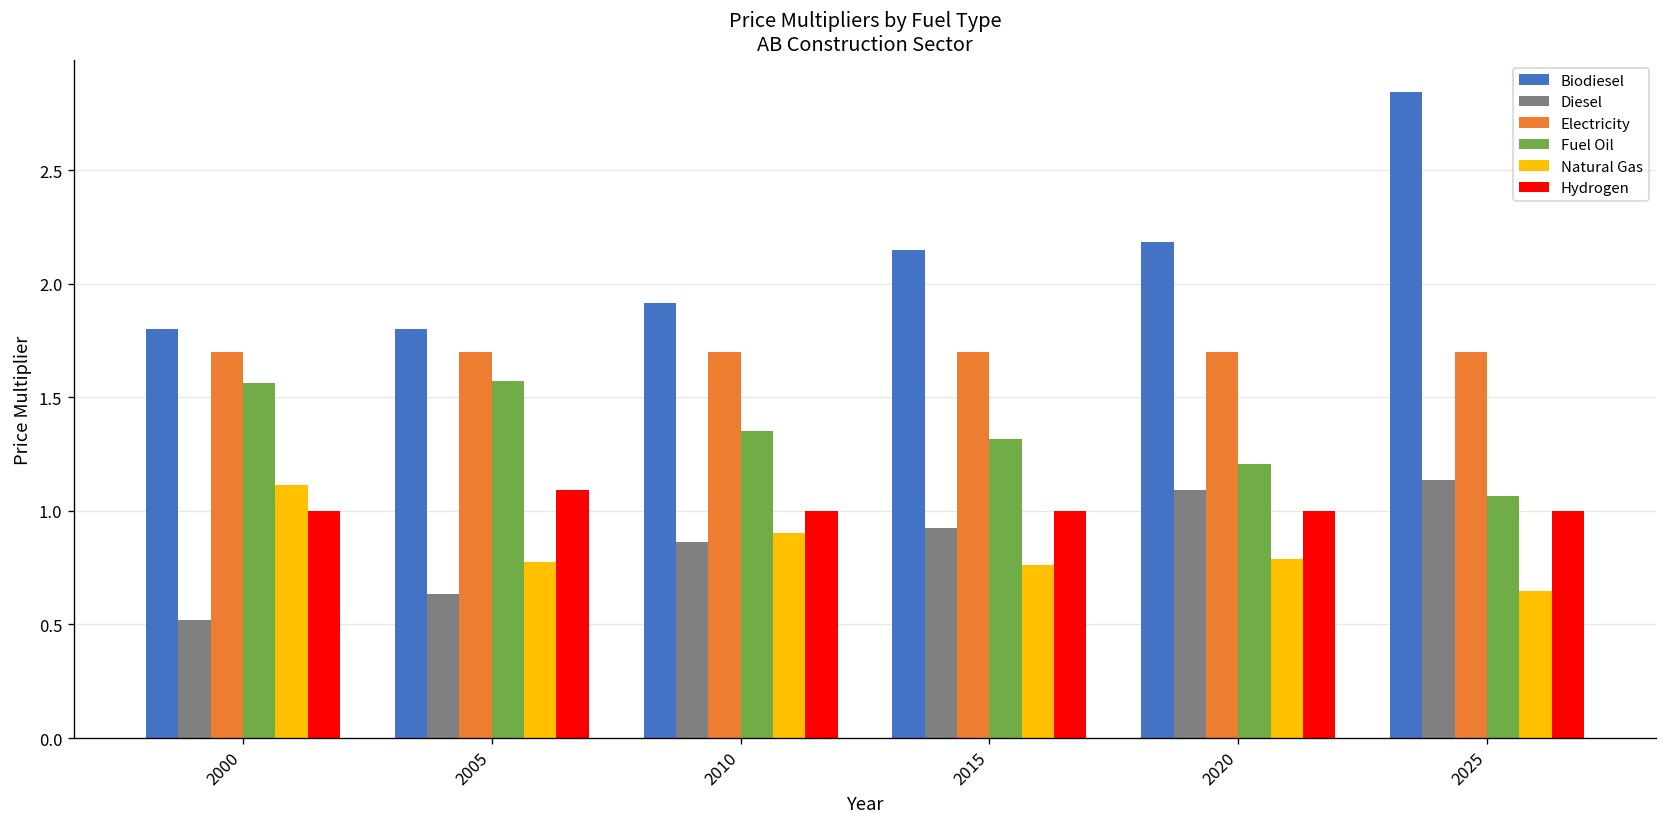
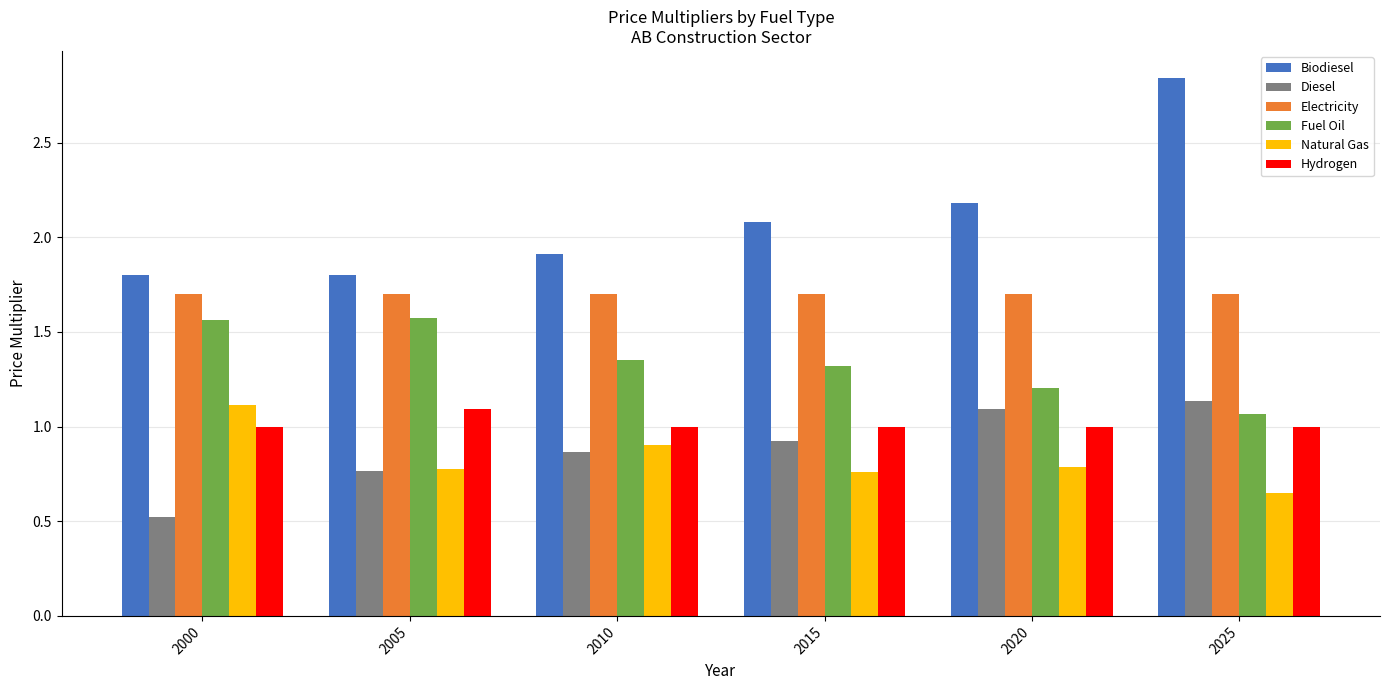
  {
    "Biodiesel": {
      "2000": 1.80,
      "2005": 1.80,
      "2010": 1.91,
-     "2015": 2.15,
+     "2015": 2.08,
      "2020": 2.18,
      "2025": 2.84
    },
    "Diesel": {
      "2000": 0.52,
-     "2005": 0.64,
+     "2005": 0.76,
      "2010": 0.87,
      "2015": 0.92,
      "2020": 1.09,
      "2025": 1.13
    },
    "Electricity": {
      "2000": 1.70,
      "2005": 1.70,
      "2010": 1.70,
      "2015": 1.70,
      "2020": 1.70,
      "2025": 1.70
    },
    "Fuel Oil": {
      "2000": 1.56,
      "2005": 1.57,
      "2010": 1.35,
      "2015": 1.32,
      "2020": 1.20,
      "2025": 1.07
    },
    "Natural Gas": {
      "2000": 1.11,
      "2005": 0.77,
      "2010": 0.90,
      "2015": 0.76,
      "2020": 0.79,
      "2025": 0.65
    },
    "Hydrogen": {
      "2000": 1.00,
      "2005": 1.09,
      "2010": 1.00,
      "2015": 1.00,
      "2020": 1.00,
      "2025": 1.00
    }
  }
